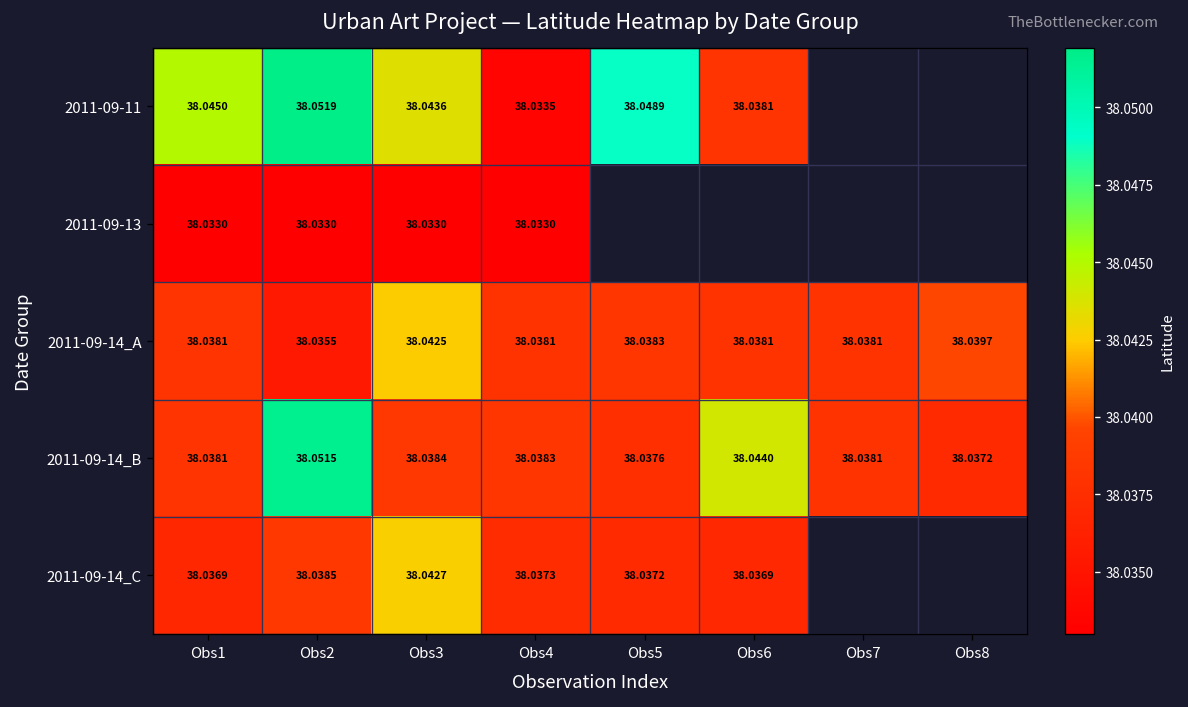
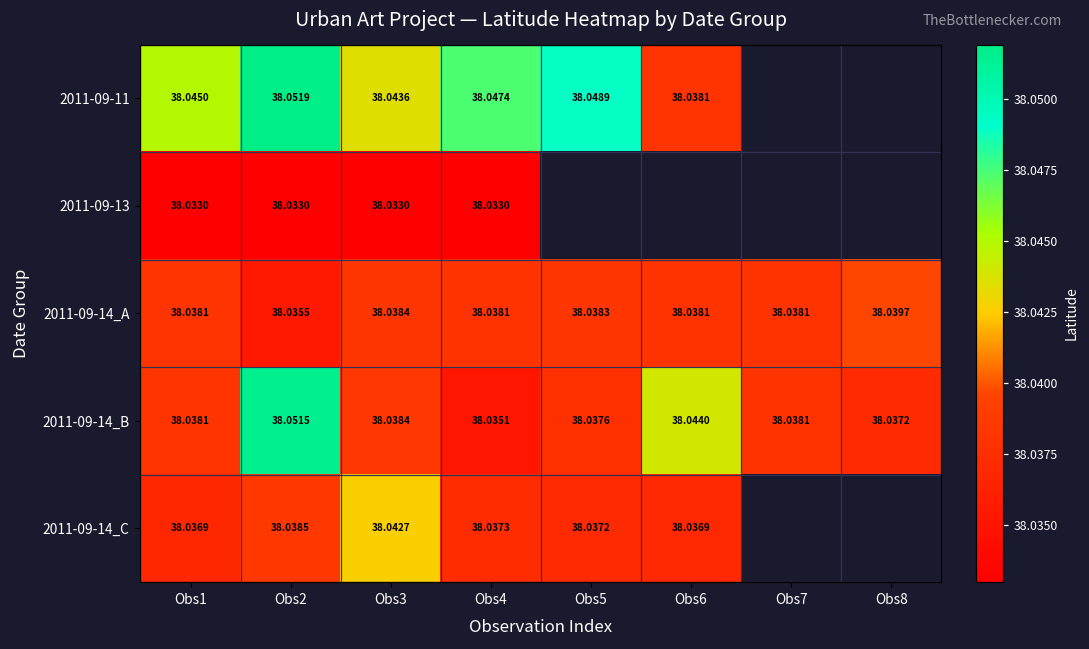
  {
    "2011-09-11": {
      "Obs1": 38.0450,
      "Obs2": 38.0519,
      "Obs3": 38.0436,
-     "Obs4": 38.0335,
+     "Obs4": 38.0474,
      "Obs5": 38.0489,
      "Obs6": 38.0381
    },
    "2011-09-13": {
      "Obs1": 38.0330,
      "Obs2": 38.0330,
      "Obs3": 38.0330,
      "Obs4": 38.0330
    },
    "2011-09-14_A": {
      "Obs1": 38.0381,
      "Obs2": 38.0355,
-     "Obs3": 38.0425,
+     "Obs3": 38.0384,
      "Obs4": 38.0381,
      "Obs5": 38.0383,
      "Obs6": 38.0381,
      "Obs7": 38.0381,
      "Obs8": 38.0397
    },
    "2011-09-14_B": {
      "Obs1": 38.0381,
      "Obs2": 38.0515,
      "Obs3": 38.0384,
-     "Obs4": 38.0383,
+     "Obs4": 38.0351,
      "Obs5": 38.0376,
      "Obs6": 38.0440,
      "Obs7": 38.0381,
      "Obs8": 38.0372
    },
    "2011-09-14_C": {
      "Obs1": 38.0369,
      "Obs2": 38.0385,
      "Obs3": 38.0427,
      "Obs4": 38.0373,
      "Obs5": 38.0372,
      "Obs6": 38.0369
    }
  }
